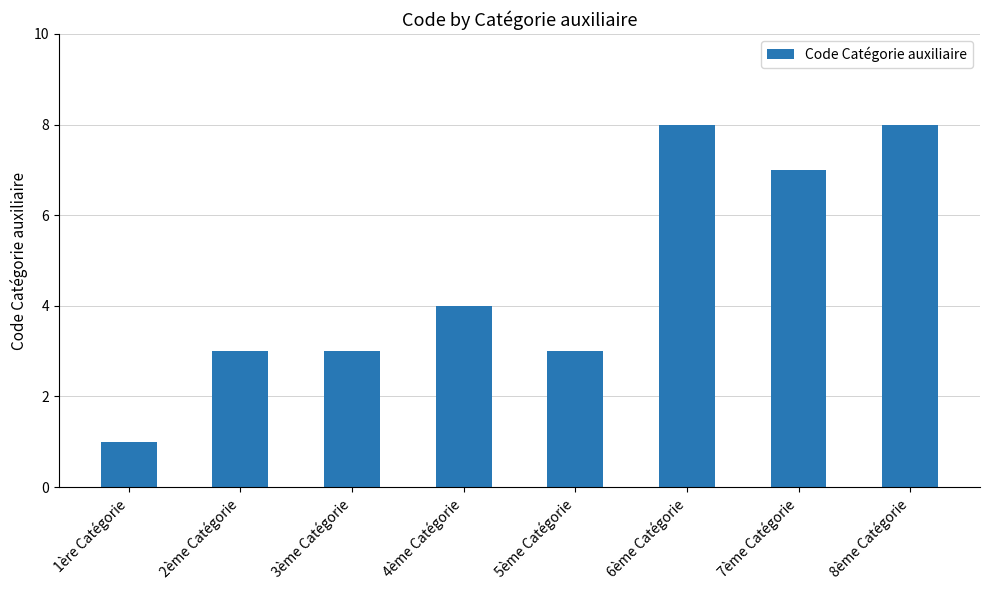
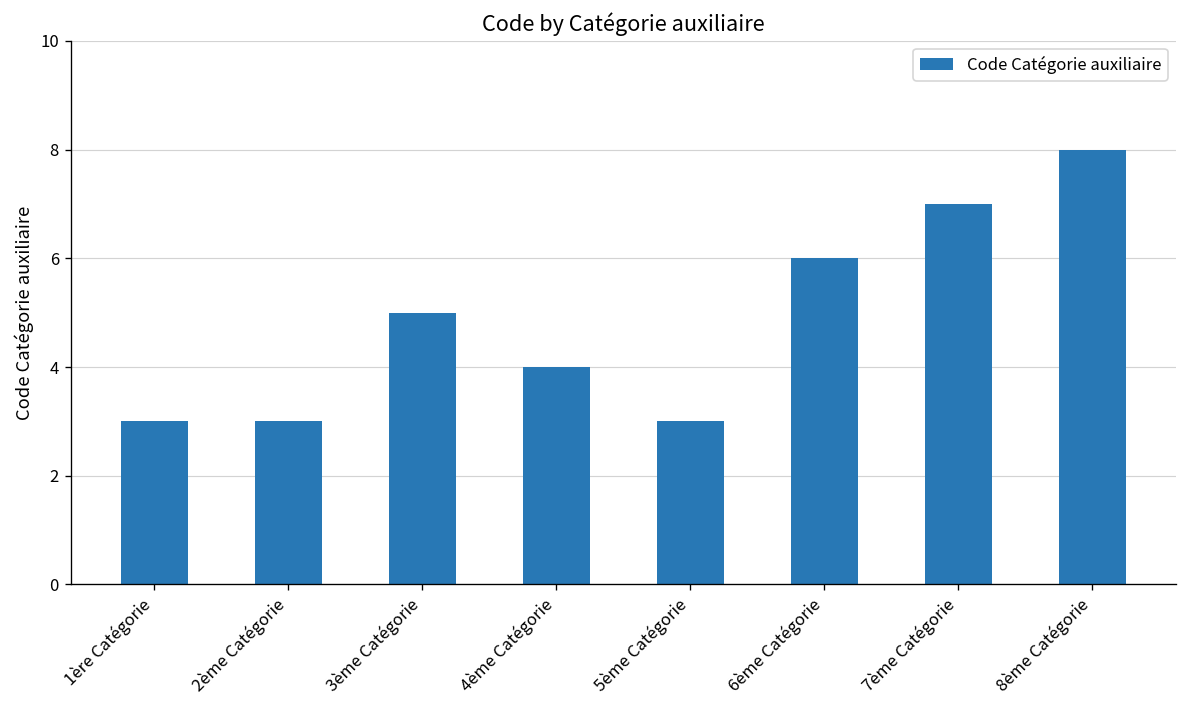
  {
-   "1ère Catégorie": 1,
+   "1ère Catégorie": 3,
    "2ème Catégorie": 3,
-   "3ème Catégorie": 3,
+   "3ème Catégorie": 5,
    "4ème Catégorie": 4,
    "5ème Catégorie": 3,
-   "6ème Catégorie": 8,
+   "6ème Catégorie": 6,
    "7ème Catégorie": 7,
    "8ème Catégorie": 8
  }
